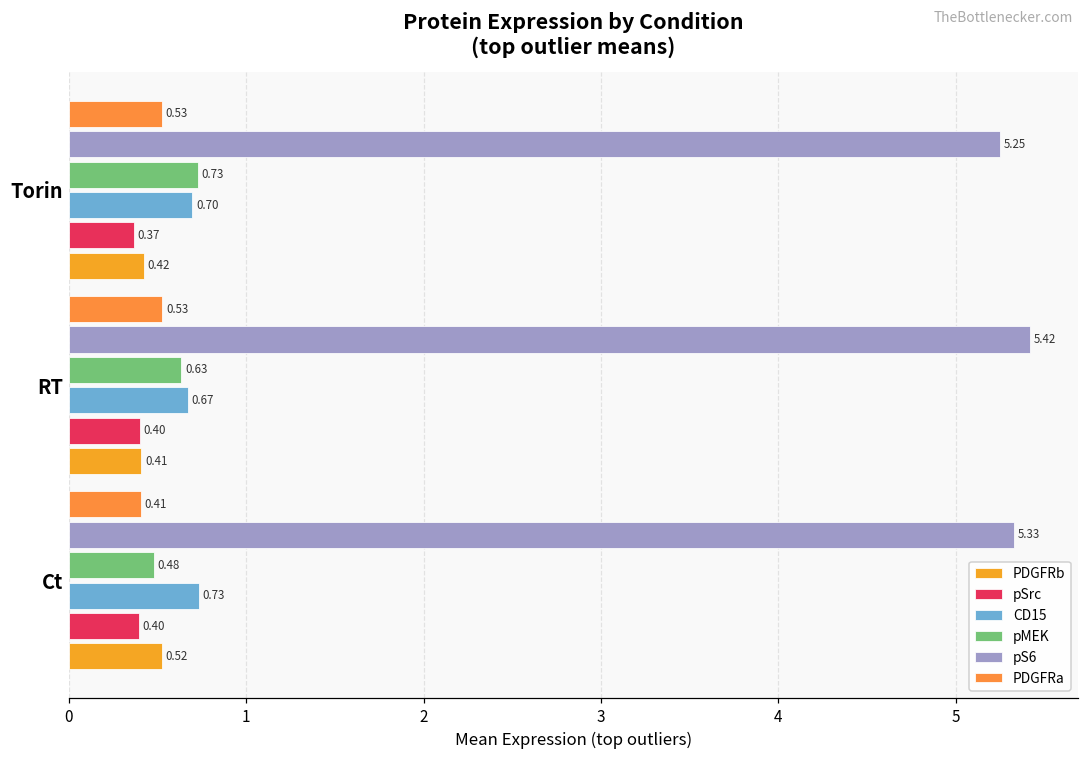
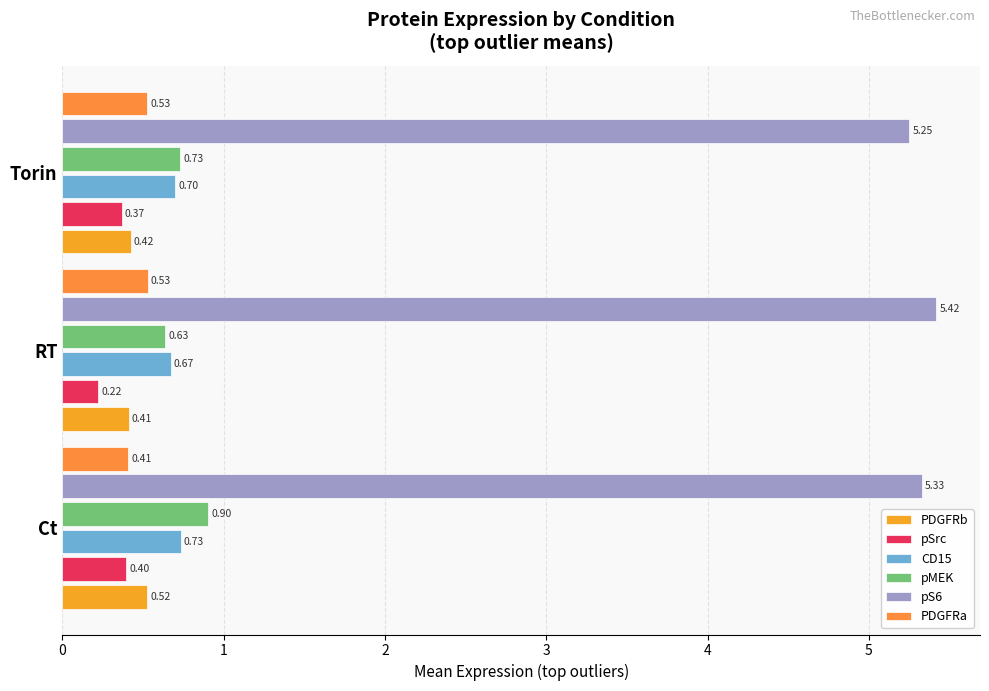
  {
    "pSrc": {
      "Torin": 0.37,
-     "RT": 0.40,
+     "RT": 0.22,
      "Ct": 0.40
    },
    "pMEK": {
      "Torin": 0.73,
      "RT": 0.63,
-     "Ct": 0.48
+     "Ct": 0.90
    }
  }
